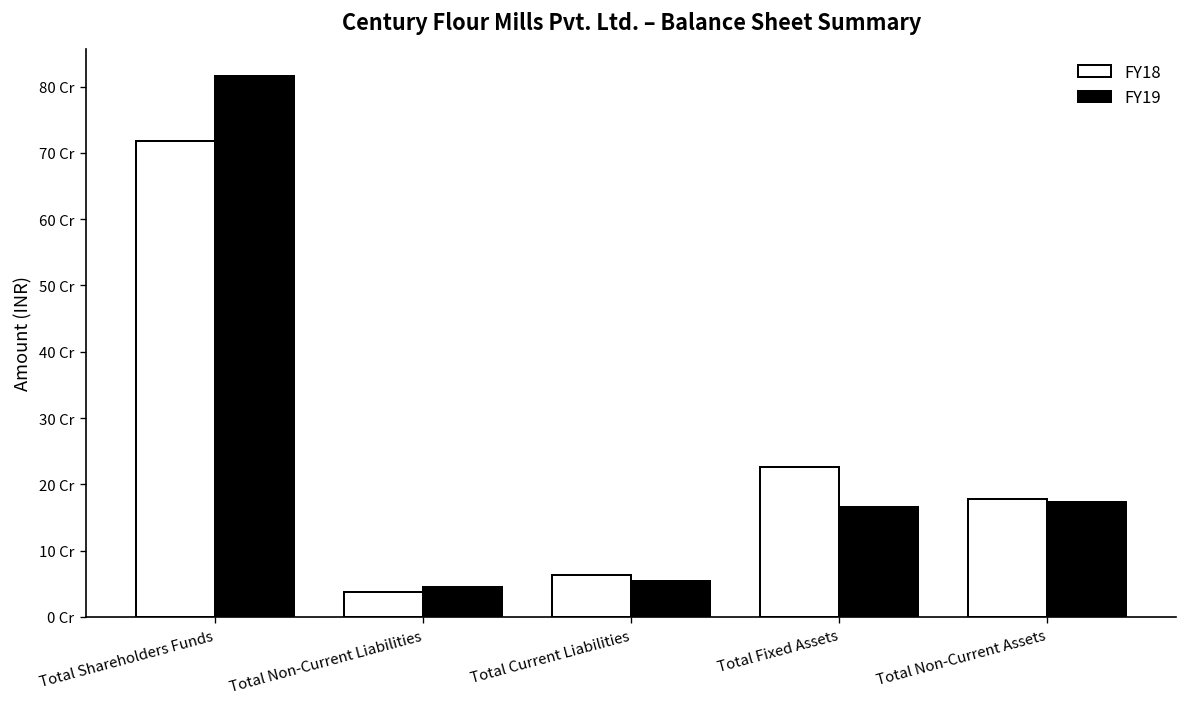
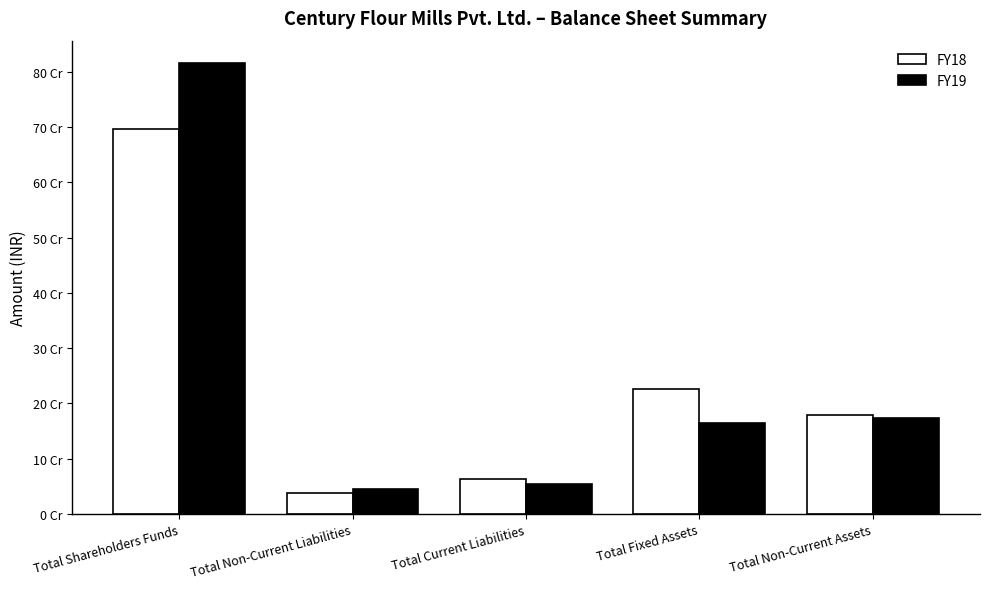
  {
    "FY18": {
-     "Total Shareholders Funds": "72 Cr",
+     "Total Shareholders Funds": "70 Cr",
      "Total Non-Current Liabilities": "4 Cr",
      "Total Current Liabilities": "6 Cr",
      "Total Fixed Assets": "23 Cr",
      "Total Non-Current Assets": "18 Cr"
    },
    "FY19": {
      "Total Shareholders Funds": "82 Cr",
      "Total Non-Current Liabilities": "5 Cr",
      "Total Current Liabilities": "5 Cr",
      "Total Fixed Assets": "17 Cr",
      "Total Non-Current Assets": "17 Cr"
    }
  }
